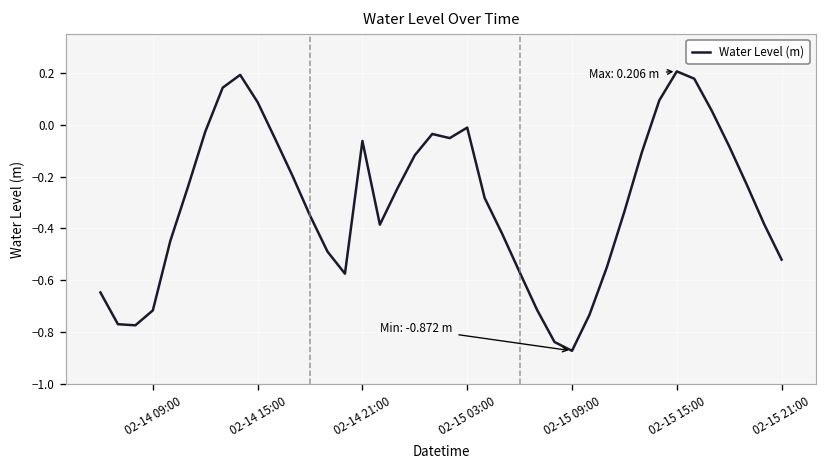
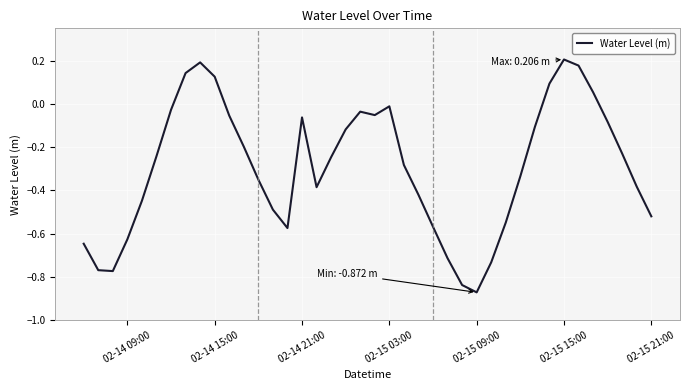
  {
-   "02-14 09:00": -0.72,
-   "02-14 15:00": 0.09,
+   "02-14 09:00": -0.63,
+   "02-14 15:00": 0.13,
    "02-14 21:00": -0.06,
    "02-15 03:00": -0.01,
    "02-15 09:00": -0.87,
    "02-15 21:00": -0.52
  }
